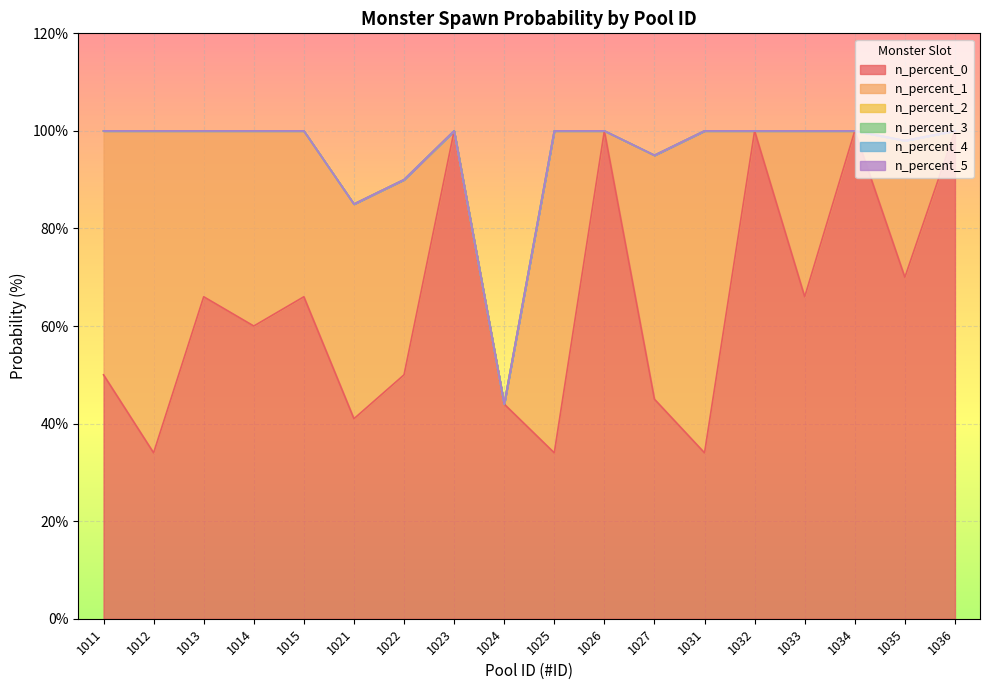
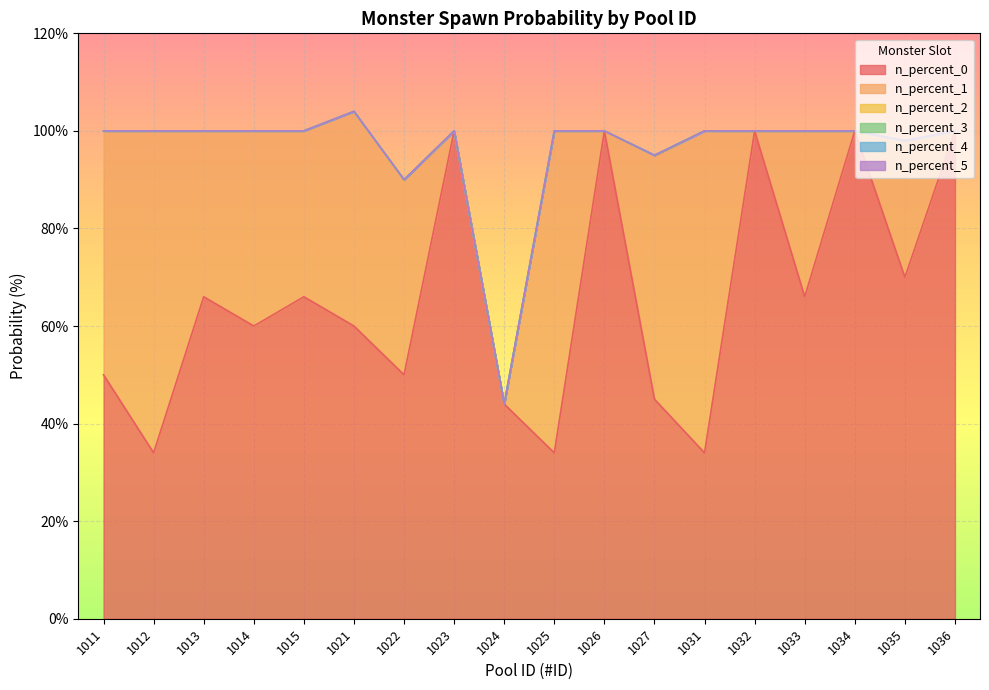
  {
    "n_percent_0": {
      "1011": "50%",
      "1012": "34%",
      "1013": "66%",
      "1014": "60%",
      "1015": "66%",
-     "1021": "41%",
+     "1021": "60%",
      "1022": "50%",
      "1025": "34%",
      "1027": "45%",
      "1031": "34%",
      "1033": "66%",
      "1035": "70%"
    }
  }
